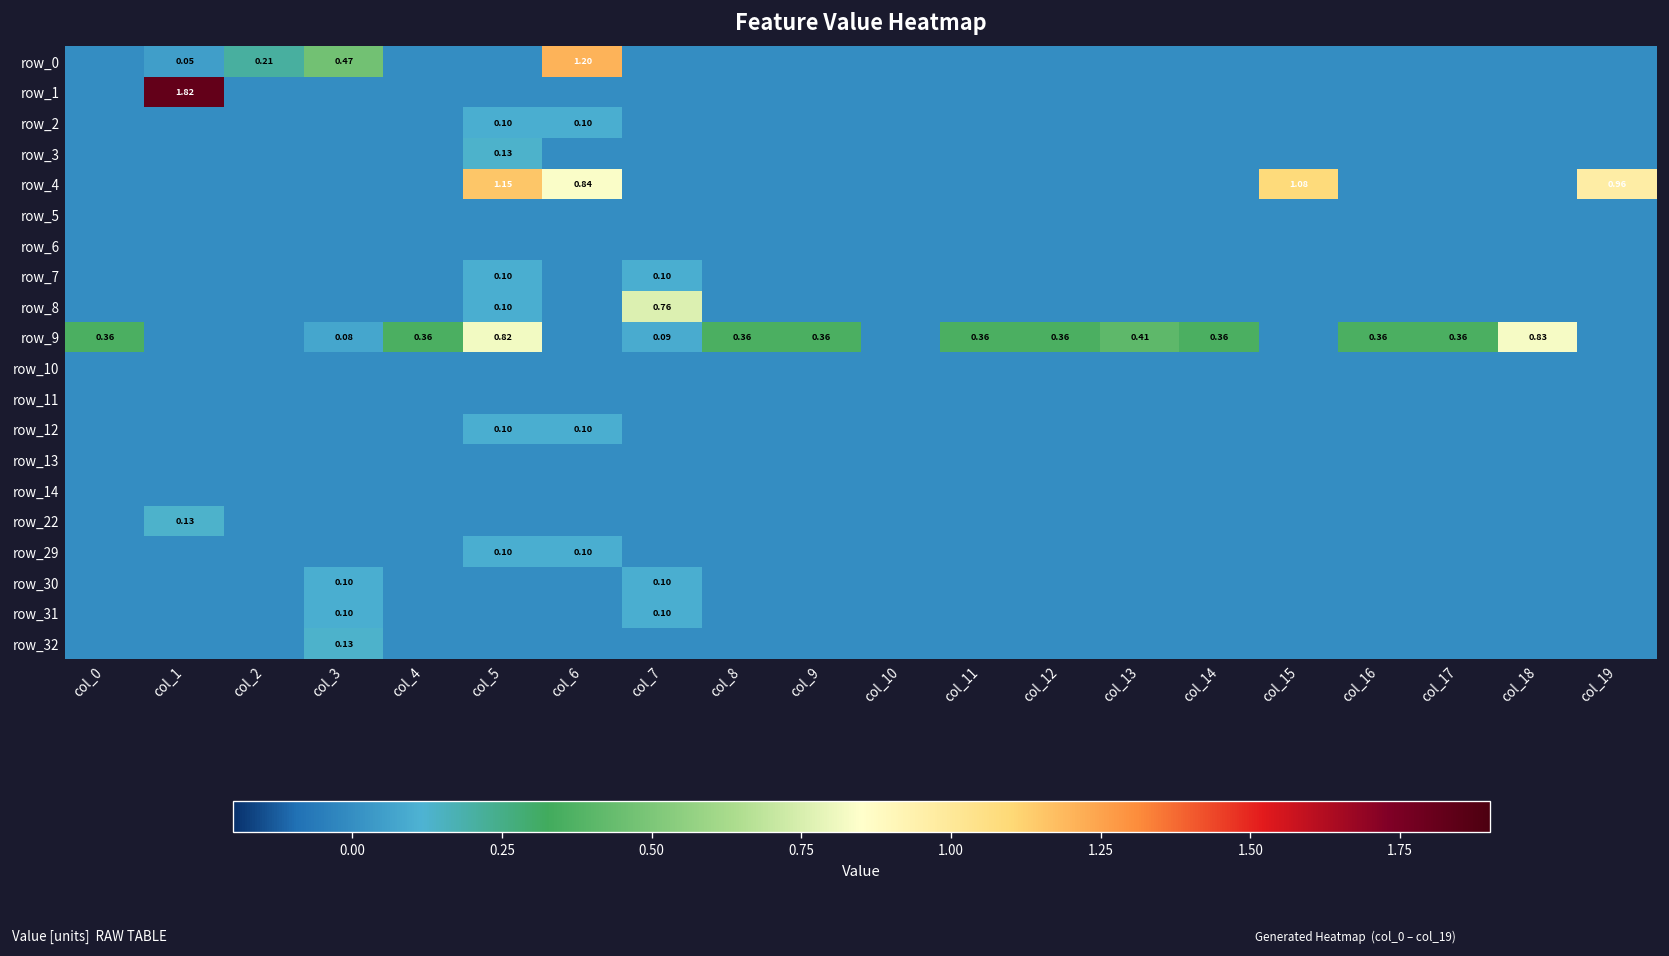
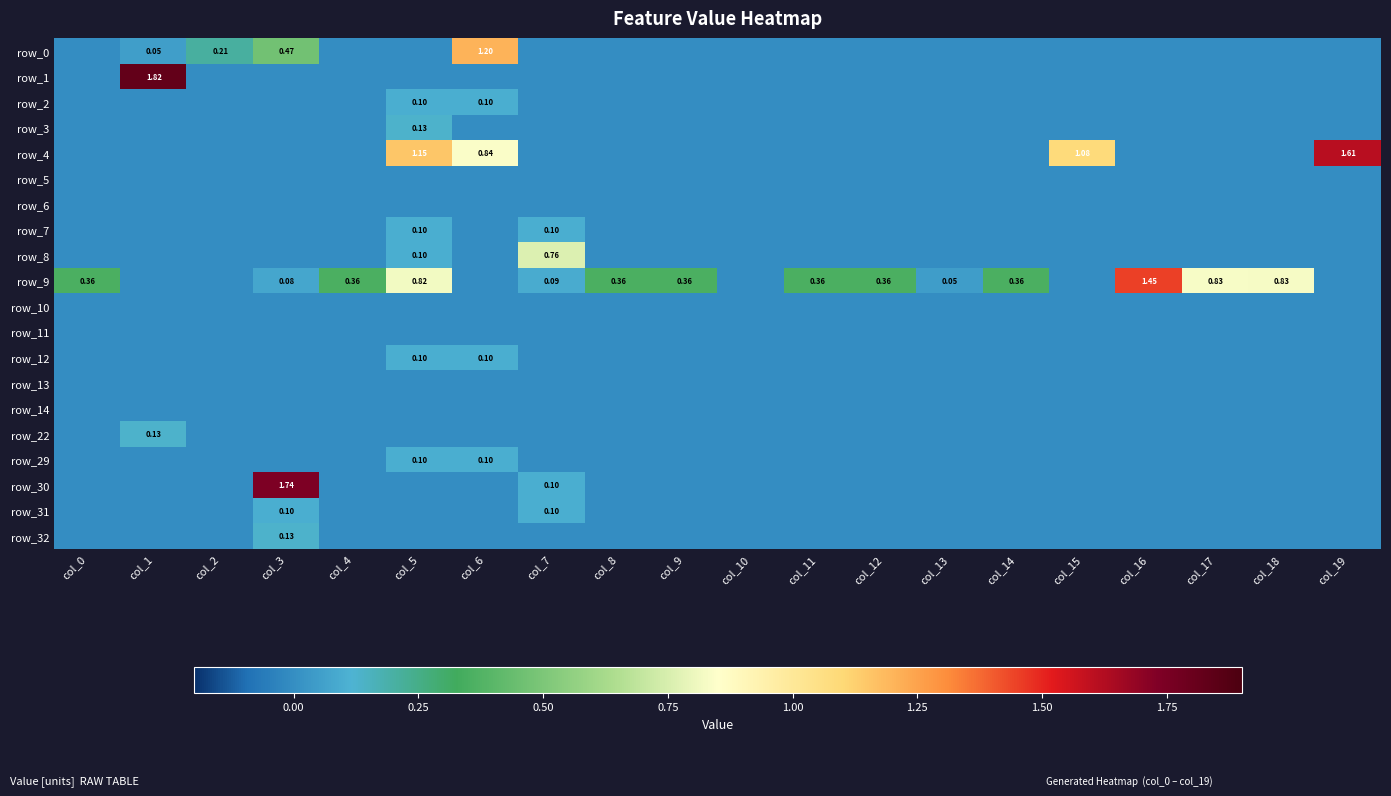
  {
    "row_0": {
      "col_1": 0.05,
      "col_2": 0.21,
      "col_3": 0.47,
      "col_6": 1.20
    },
    "row_1": {
      "col_1": 1.82
    },
    "row_2": {
      "col_5": 0.10,
      "col_6": 0.10
    },
    "row_3": {
      "col_5": 0.13
    },
    "row_4": {
      "col_5": 1.15,
      "col_6": 0.84,
      "col_15": 1.08,
-     "col_19": 0.96
+     "col_19": 1.61
    },
    "row_7": {
      "col_5": 0.10,
      "col_7": 0.10
    },
    "row_8": {
      "col_5": 0.10,
      "col_7": 0.76
    },
    "row_9": {
      "col_0": 0.36,
      "col_3": 0.08,
      "col_4": 0.36,
      "col_5": 0.82,
      "col_7": 0.09,
      "col_8": 0.36,
      "col_9": 0.36,
      "col_11": 0.36,
      "col_12": 0.36,
-     "col_13": 0.41,
+     "col_13": 0.05,
      "col_14": 0.36,
-     "col_16": 0.36,
-     "col_17": 0.36,
+     "col_16": 1.45,
+     "col_17": 0.83,
      "col_18": 0.83
    },
    "row_12": {
      "col_5": 0.10,
      "col_6": 0.10
    },
    "row_22": {
      "col_1": 0.13
    },
    "row_29": {
      "col_5": 0.10,
      "col_6": 0.10
    },
    "row_30": {
-     "col_3": 0.10,
+     "col_3": 1.74,
      "col_7": 0.10
    },
    "row_31": {
      "col_3": 0.10,
      "col_7": 0.10
    },
    "row_32": {
      "col_3": 0.13
    }
  }
